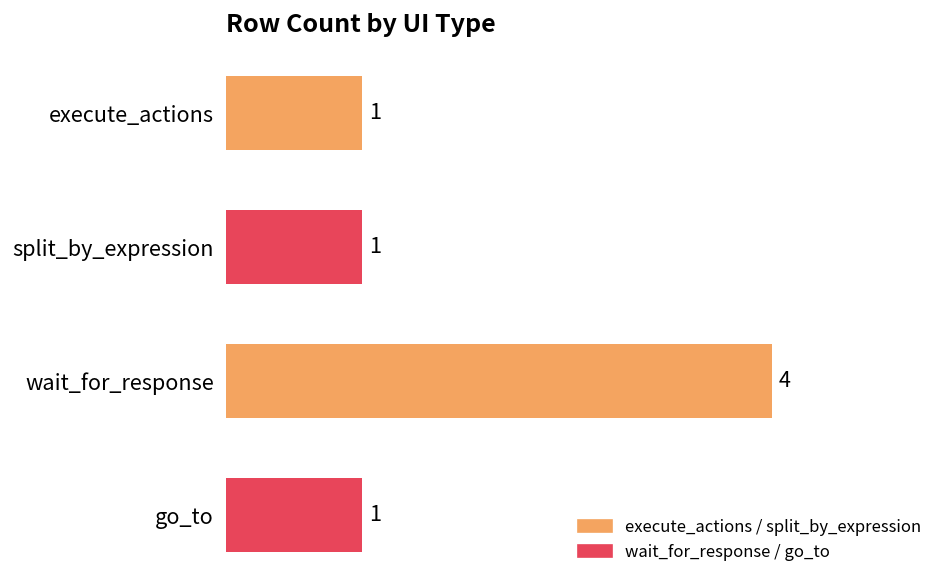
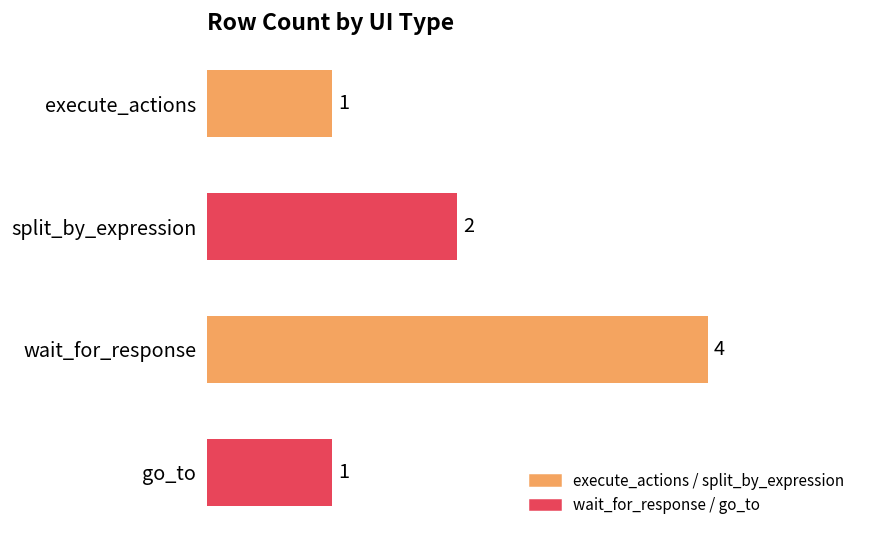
  {
    "execute_actions": 1,
-   "split_by_expression": 1,
+   "split_by_expression": 2,
    "wait_for_response": 4,
    "go_to": 1
  }
